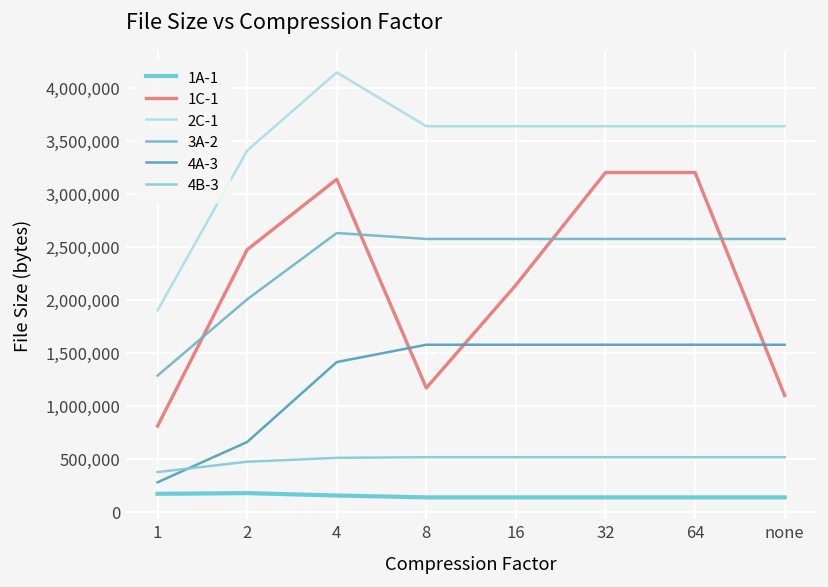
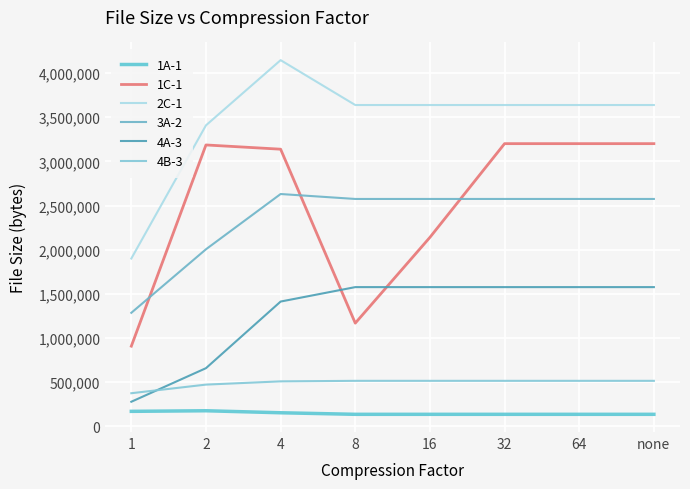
  {
    "1C-1": {
-     "1": "800,000",
-     "2": "2,500,000",
+     "1": "900,000",
+     "2": "3,200,000",
      "4": "3,100,000",
      "8": "1,200,000",
      "16": "2,100,000",
      "32": "3,200,000",
      "64": "3,200,000",
-     "none": "1,100,000"
+     "none": "3,200,000"
    }
  }
